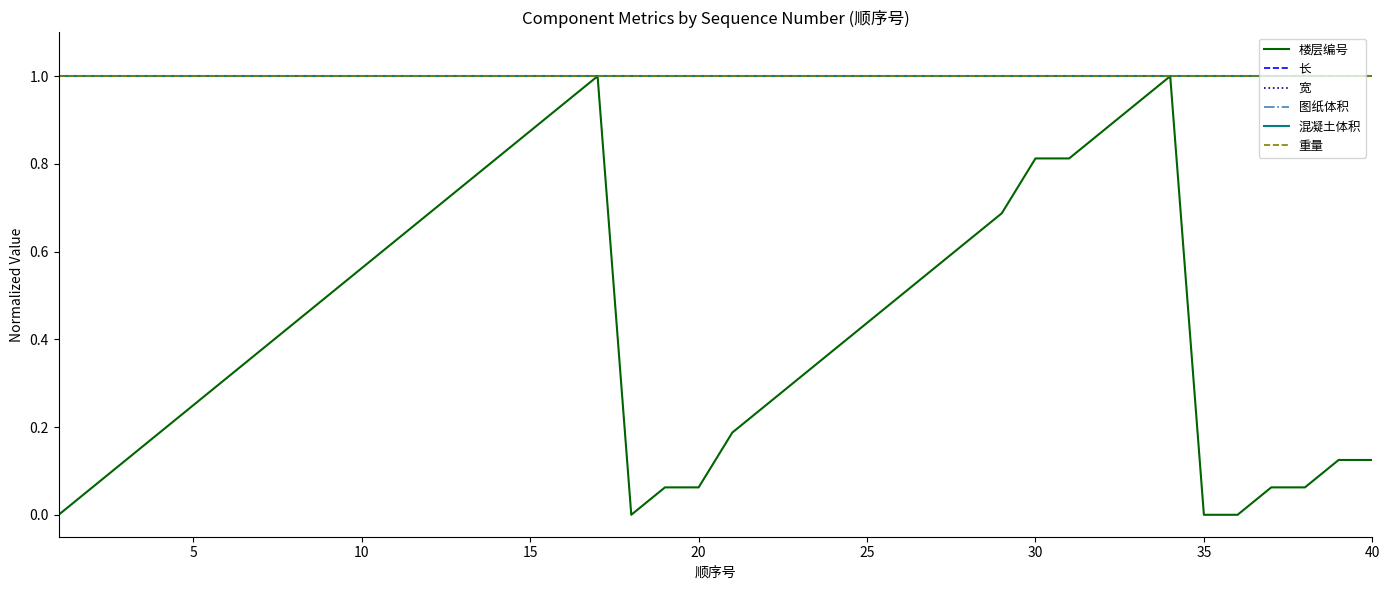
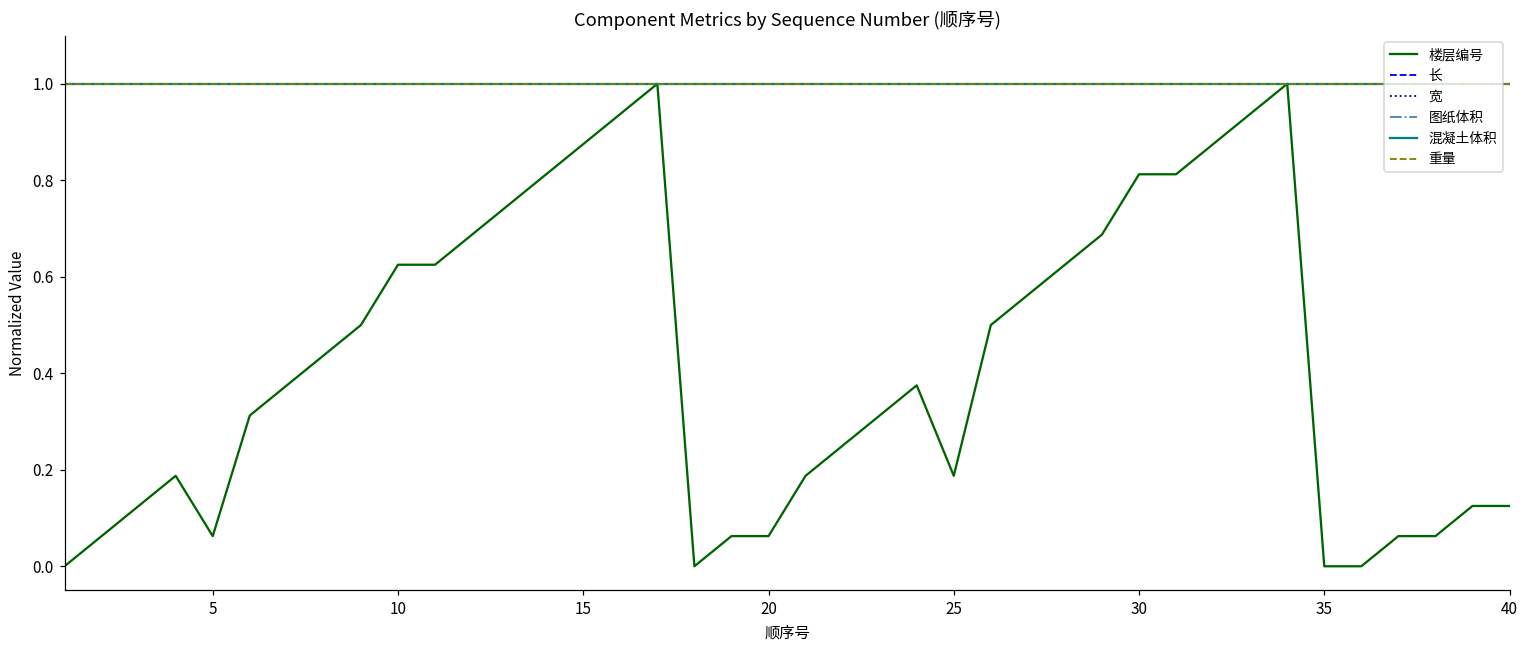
  {
    "楼层编号": {
-     "5": 0.25,
-     "10": 0.56,
+     "5": 0.06,
+     "10": 0.63,
      "15": 0.88,
      "20": 0.06,
-     "25": 0.44,
+     "25": 0.19,
      "30": 0.81,
      "35": 0.00,
      "40": 0.13
    },
    "重量": {
      "5": 1.00,
      "10": 1.00,
      "15": 1.00,
      "20": 1.00,
      "25": 1.00,
      "30": 1.00,
      "35": 1.00,
      "40": 1.00
    }
  }
